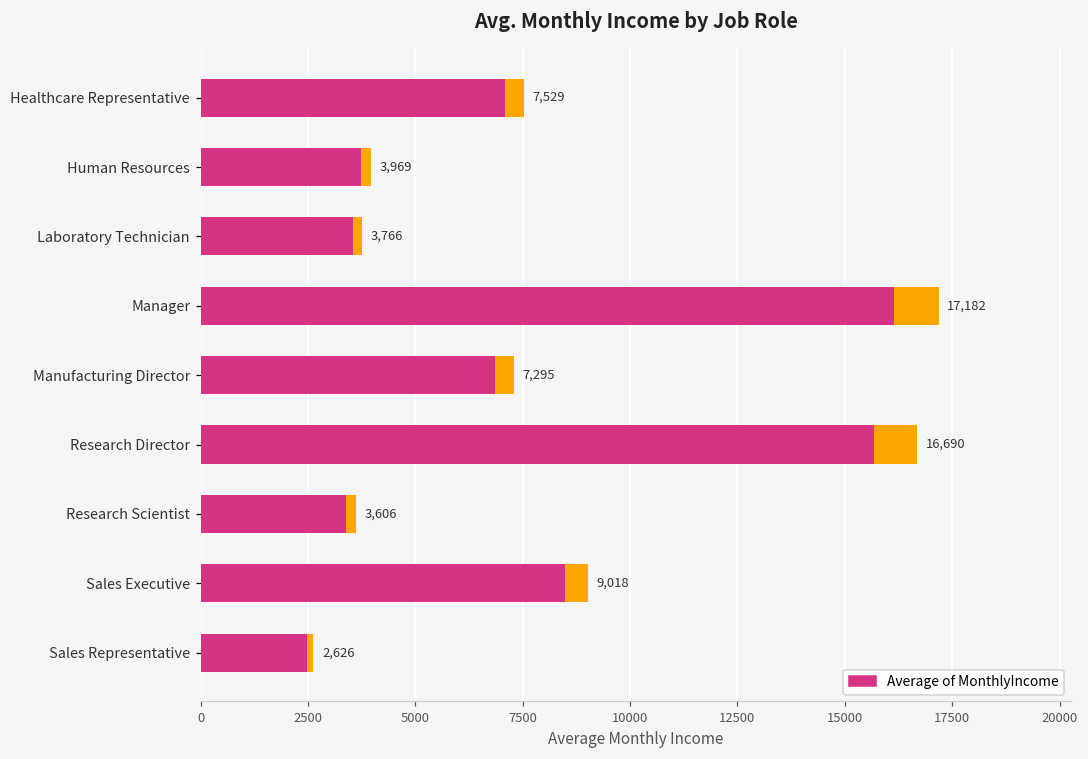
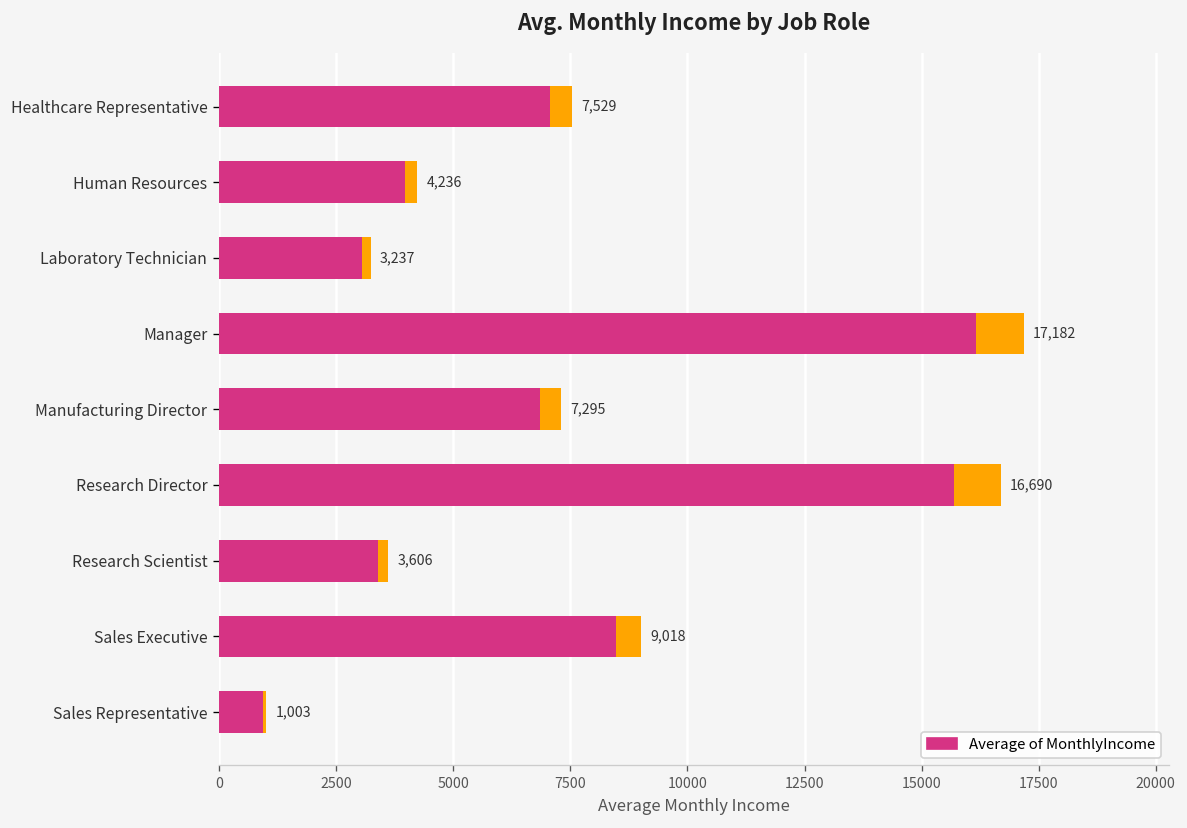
  {
    "Average of MonthlyIncome": {
      "Healthcare Representative": "7,529",
-     "Human Resources": "3,969",
-     "Laboratory Technician": "3,766",
+     "Human Resources": "4,236",
+     "Laboratory Technician": "3,237",
      "Manager": "17,182",
      "Manufacturing Director": "7,295",
      "Research Director": "16,690",
      "Research Scientist": "3,606",
      "Sales Executive": "9,018",
-     "Sales Representative": "2,626"
+     "Sales Representative": "1,003"
    }
  }
